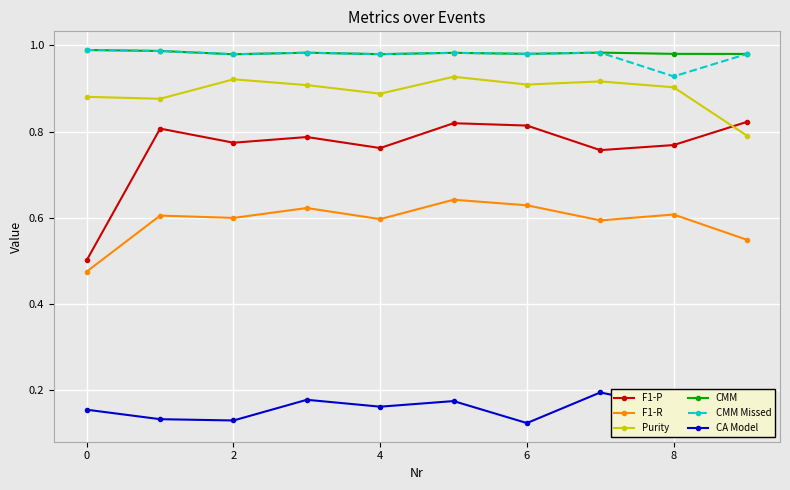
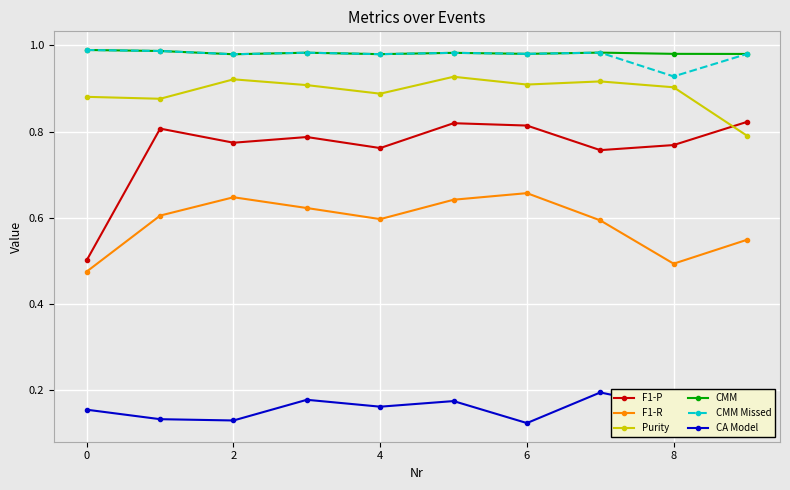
  {
    "F1-P": {
      "0": 0.50,
      "2": 0.77,
      "4": 0.76,
      "6": 0.81,
      "8": 0.77
    },
    "F1-R": {
      "0": 0.48,
-     "2": 0.60,
+     "2": 0.65,
      "4": 0.60,
-     "6": 0.63,
-     "8": 0.61
+     "6": 0.66,
+     "8": 0.49
    },
    "Purity": {
      "0": 0.88,
      "2": 0.92,
      "4": 0.89,
      "6": 0.91,
      "8": 0.90
    },
    "CMM": {
      "8": 0.98
    },
    "CMM Missed": {
      "8": 0.93
    },
    "CA Model": {
      "0": 0.16,
      "2": 0.13,
      "4": 0.16,
      "6": 0.12
    }
  }
